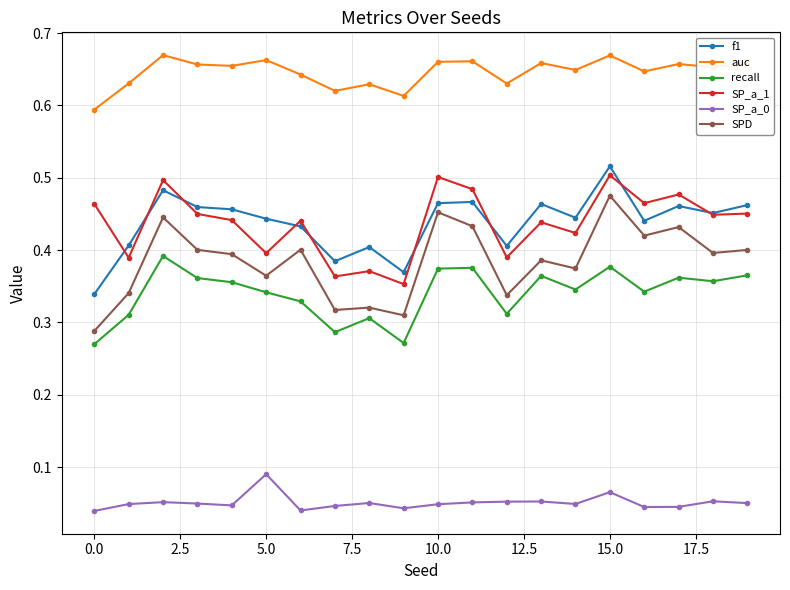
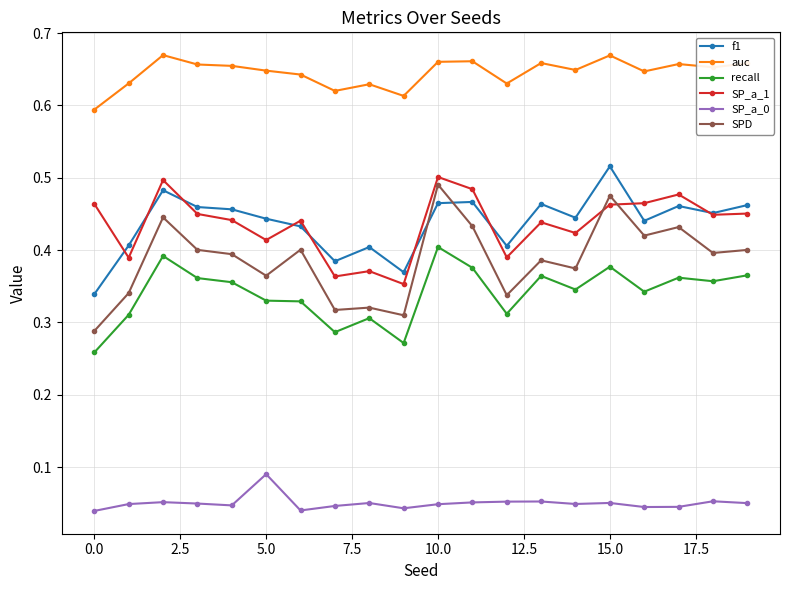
  {
    "f1": {
      "0.0": 0.34,
      "5.0": 0.44,
      "10.0": 0.46,
      "15.0": 0.52
    },
    "auc": {
      "0.0": 0.59,
-     "5.0": 0.66,
+     "5.0": 0.65,
      "10.0": 0.66,
      "15.0": 0.67
    },
    "recall": {
-     "0.0": 0.27,
-     "5.0": 0.34,
-     "10.0": 0.37,
+     "0.0": 0.26,
+     "5.0": 0.33,
+     "10.0": 0.40,
      "15.0": 0.38
    },
    "SP_a_1": {
      "0.0": 0.46,
-     "5.0": 0.40,
+     "5.0": 0.41,
      "10.0": 0.50,
-     "15.0": 0.50
+     "15.0": 0.46
    },
    "SP_a_0": {
      "0.0": 0.04,
      "5.0": 0.09,
      "10.0": 0.05,
-     "15.0": 0.07
+     "15.0": 0.05
    },
    "SPD": {
      "0.0": 0.29,
      "5.0": 0.36,
-     "10.0": 0.45,
+     "10.0": 0.49,
      "15.0": 0.48
    }
  }
